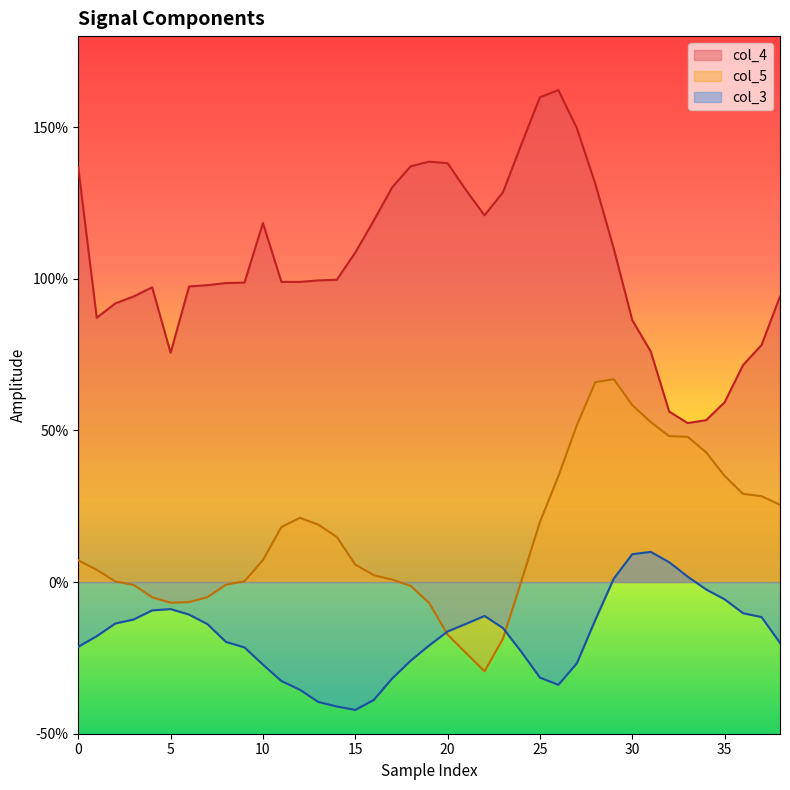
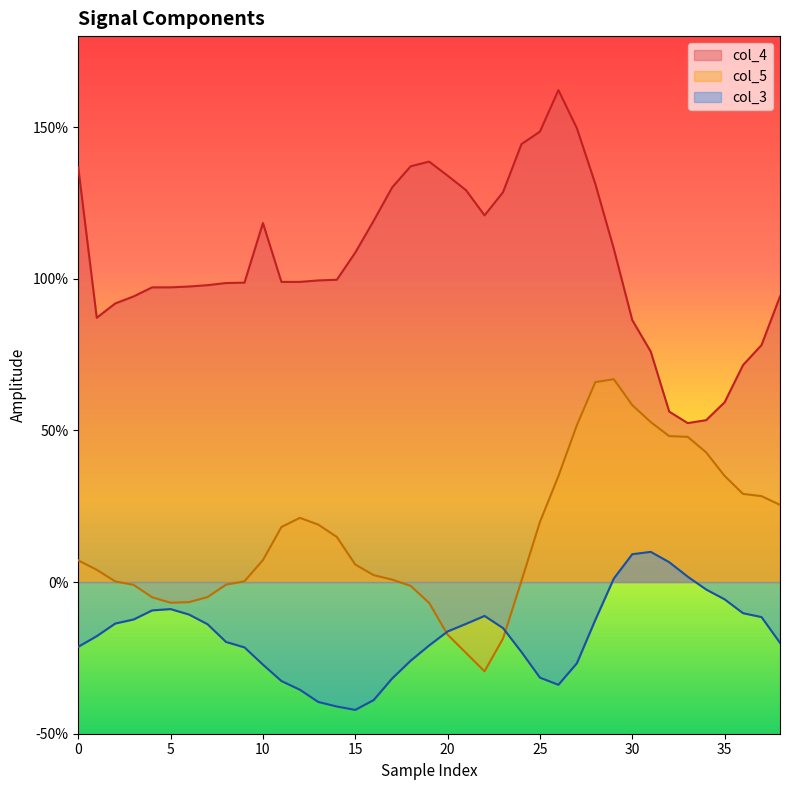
  {
    "col_4": {
      "0": "137%",
-     "5": "76%",
+     "5": "97%",
      "10": "118%",
      "15": "109%",
-     "20": "138%",
-     "25": "160%",
+     "20": "134%",
+     "25": "149%",
      "30": "86%",
      "35": "59%"
    }
  }
